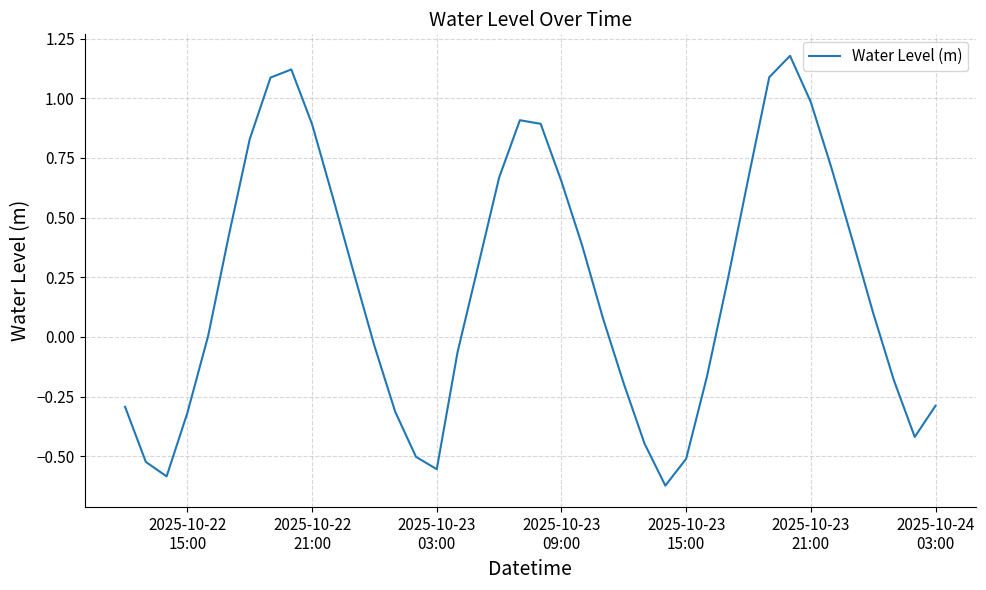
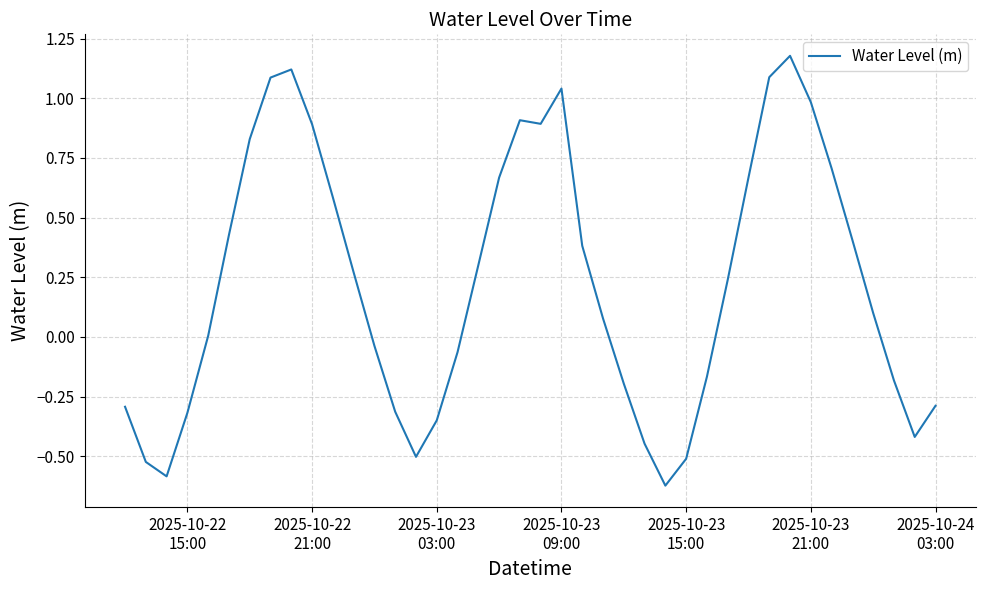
  {
    "2025-10-22 15:00": -0.32,
    "2025-10-22 21:00": 0.89,
-   "2025-10-23 03:00": -0.55,
-   "2025-10-23 09:00": 0.65,
+   "2025-10-23 03:00": -0.35,
+   "2025-10-23 09:00": 1.04,
    "2025-10-23 15:00": -0.51,
    "2025-10-23 21:00": 0.98,
    "2025-10-24 03:00": -0.29
  }
